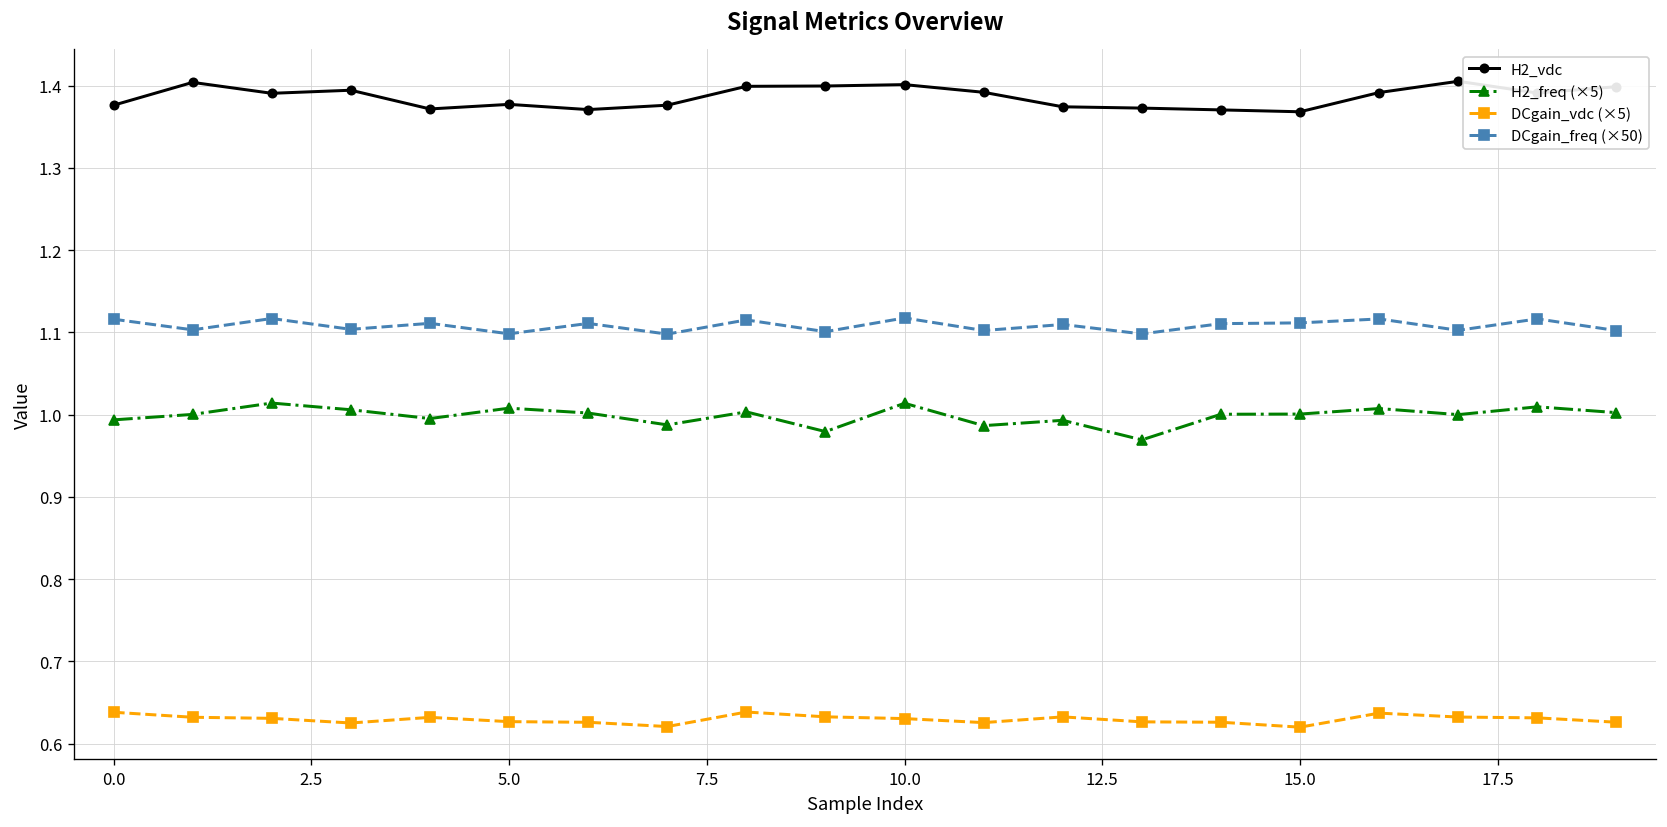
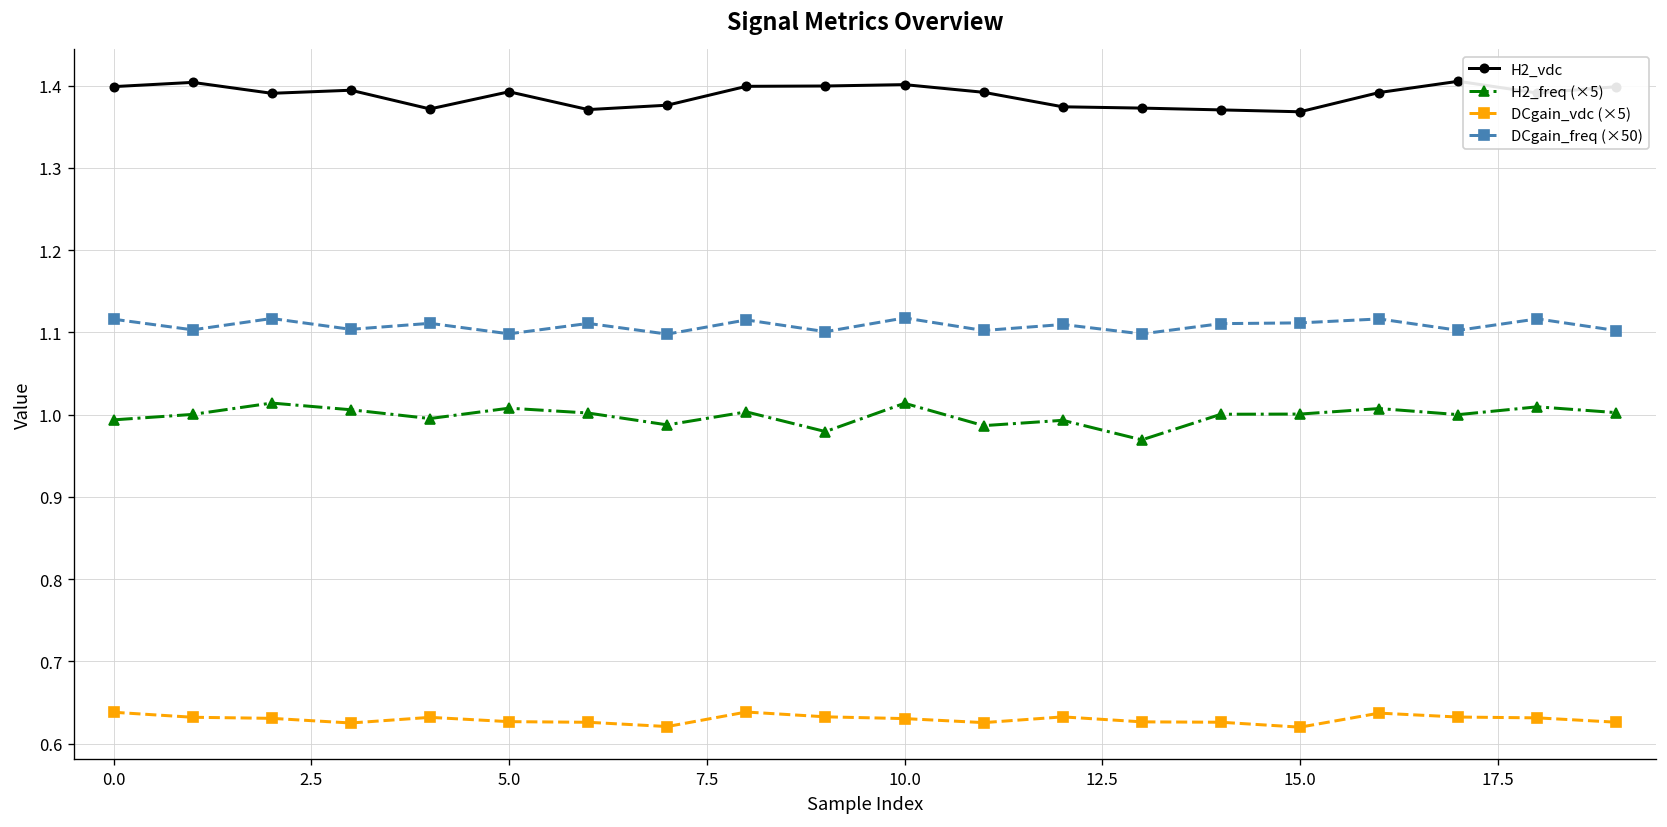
  {
    "H2_vdc": {
-     "0.0": 1.38,
-     "5.0": 1.38,
+     "0.0": 1.40,
+     "5.0": 1.39,
      "10.0": 1.40,
      "15.0": 1.37
    },
    "H2_freq (×5)": {
      "0.0": 0.99,
      "5.0": 1.01,
      "10.0": 1.01,
      "15.0": 1.00
    },
    "DCgain_vdc (×5)": {
      "0.0": 0.64,
      "5.0": 0.63,
      "10.0": 0.63,
      "15.0": 0.62
    },
    "DCgain_freq (×50)": {
      "0.0": 1.12,
      "5.0": 1.10,
      "10.0": 1.12,
      "15.0": 1.11
    }
  }
